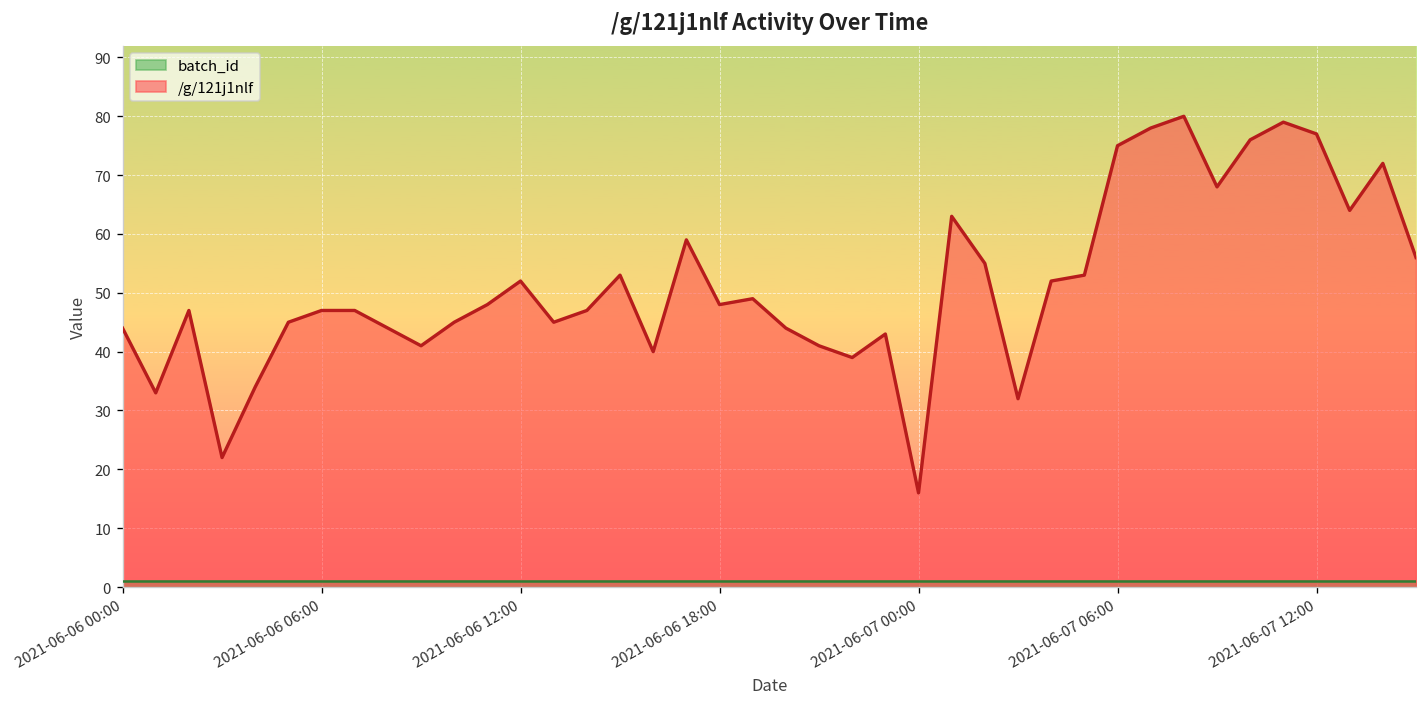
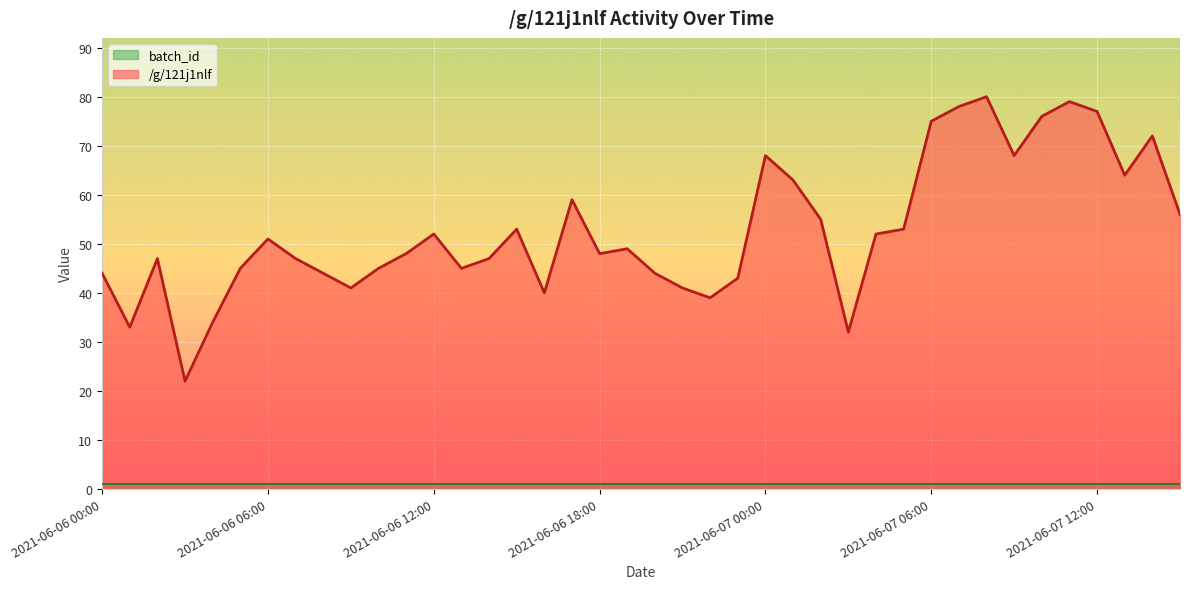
  {
    "batch_id": {
      "2021-06-06 00:00": 1,
      "2021-06-06 06:00": 1,
      "2021-06-06 12:00": 1,
      "2021-06-06 18:00": 1,
      "2021-06-07 00:00": 1,
      "2021-06-07 06:00": 1,
      "2021-06-07 12:00": 1
    },
    "/g/121j1nlf": {
      "2021-06-06 00:00": 44,
-     "2021-06-06 06:00": 47,
+     "2021-06-06 06:00": 51,
      "2021-06-06 12:00": 52,
      "2021-06-06 18:00": 48,
-     "2021-06-07 00:00": 16,
+     "2021-06-07 00:00": 68,
      "2021-06-07 06:00": 75,
      "2021-06-07 12:00": 77
    }
  }
